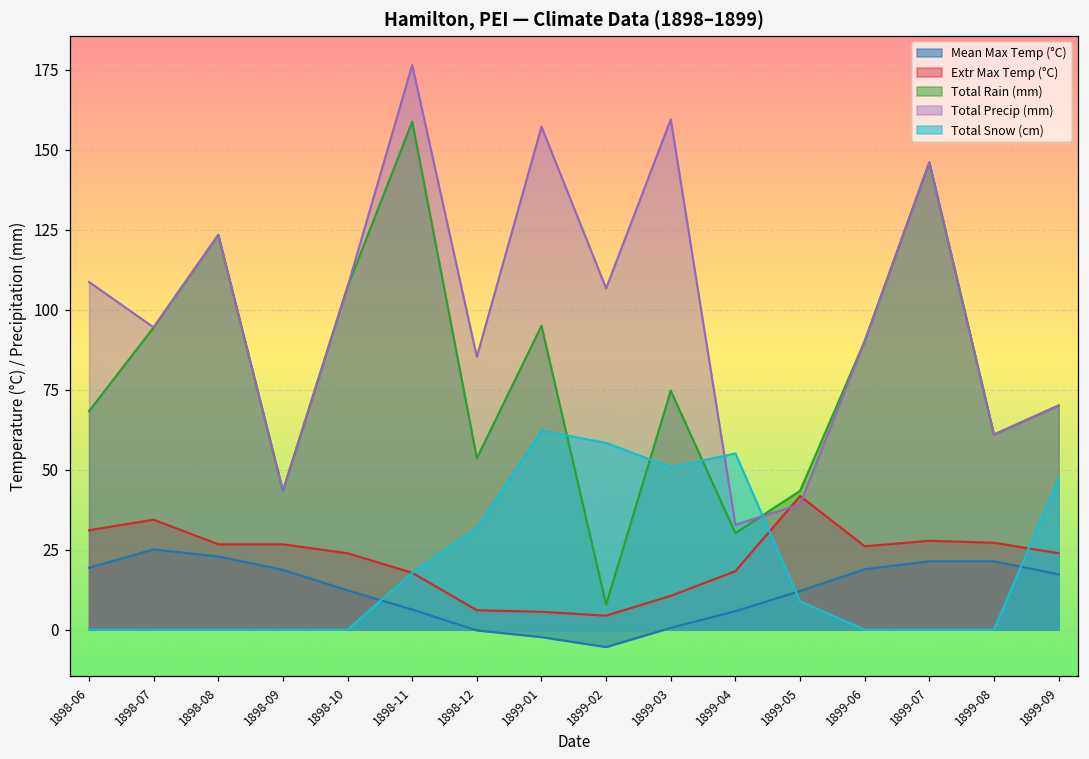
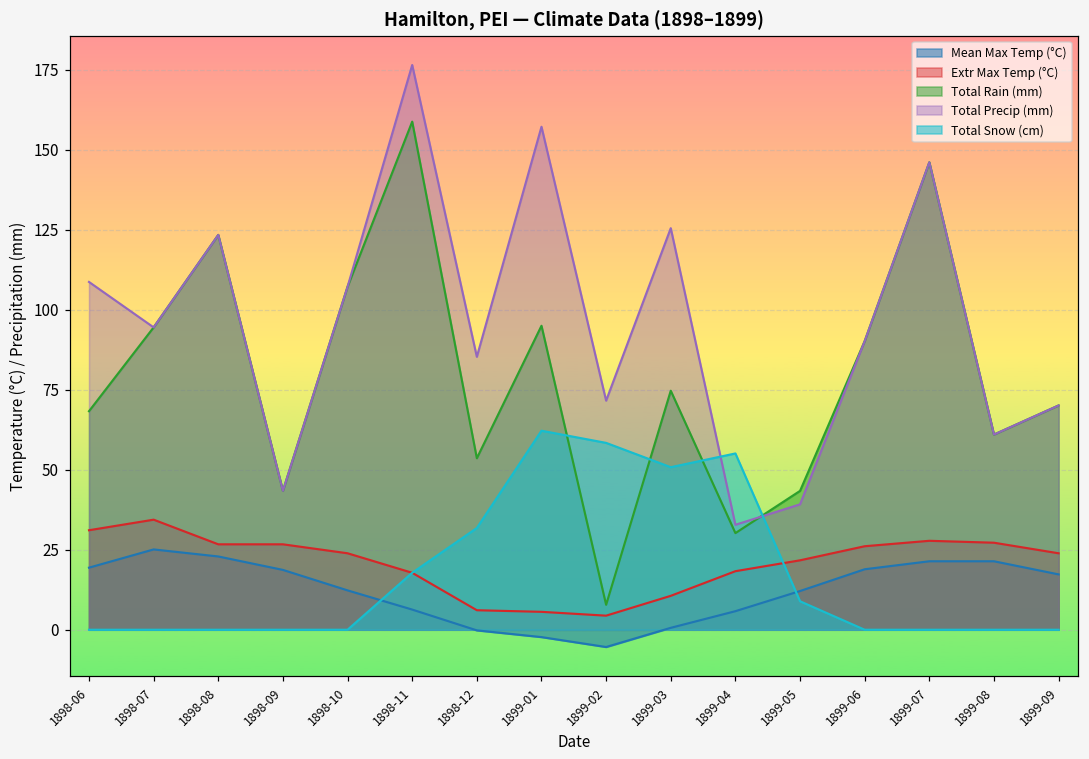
  {
    "Extr Max Temp (°C)": {
      "1898-06": 31,
      "1898-07": 34,
      "1898-08": 27,
      "1898-09": 27,
      "1898-10": 24,
      "1898-12": 6,
      "1899-01": 6,
      "1899-02": 4,
      "1899-03": 11,
      "1899-04": 18,
-     "1899-05": 42,
+     "1899-05": 22,
      "1899-06": 26,
      "1899-07": 28,
      "1899-08": 27,
      "1899-09": 24
    },
    "Total Rain (mm)": {
      "1898-06": 68,
      "1898-11": 159,
      "1898-12": 54,
      "1899-01": 95,
      "1899-02": 8,
      "1899-03": 75,
      "1899-04": 30,
      "1899-05": 43
    },
    "Total Precip (mm)": {
      "1898-06": 109,
      "1898-11": 177,
      "1898-12": 85,
      "1899-01": 157,
-     "1899-02": 107,
-     "1899-03": 160,
+     "1899-02": 72,
+     "1899-03": 126,
      "1899-04": 33,
      "1899-05": 39
    },
    "Total Snow (cm)": {
      "1898-06": 0,
      "1898-07": 0,
      "1898-08": 0,
      "1898-09": 0,
      "1898-10": 0,
      "1898-12": 32,
      "1899-01": 62,
      "1899-02": 58,
      "1899-03": 51,
      "1899-04": 55,
      "1899-05": 9,
      "1899-06": 0,
      "1899-07": 0,
      "1899-08": 0,
-     "1899-09": 47
+     "1899-09": 0
    }
  }
